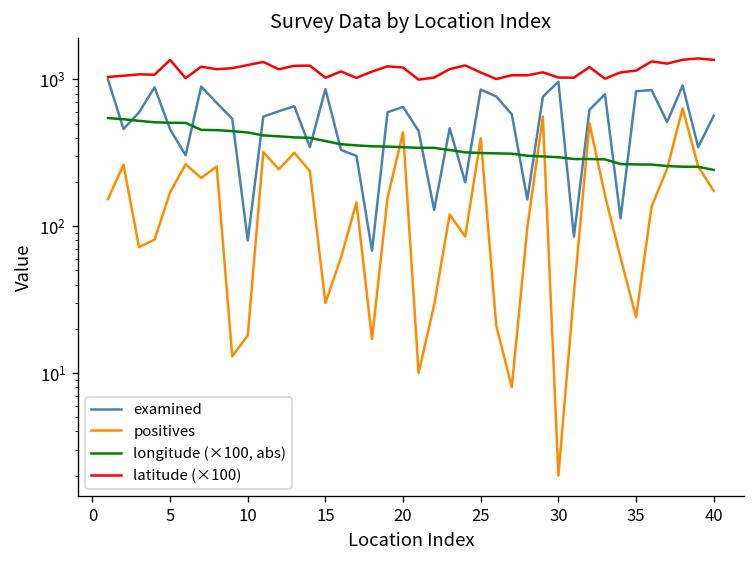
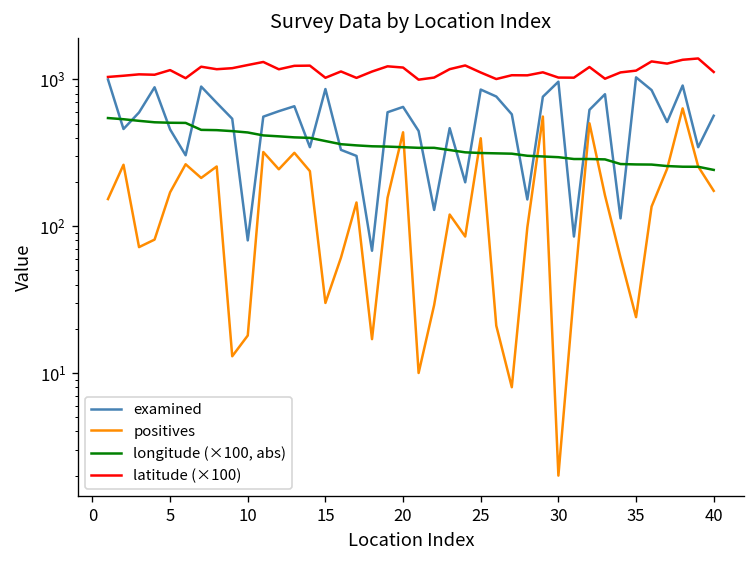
  {
    "examined": {
      "5": 460,
      "10": 80,
      "15": 900,
      "20": 600,
      "25": 900,
      "30": 1000,
-     "35": 800,
+     "35": 1000,
      "40": 600
    },
    "positives": {
      "5": 170,
      "10": 18,
      "15": 30,
      "20": 440,
      "25": 400,
      "30": 2,
      "35": 24,
      "40": 170
    },
    "longitude (×100, abs)": {
      "5": 510,
      "10": 430,
      "15": 380,
      "20": 350,
      "25": 320,
      "30": 300,
      "35": 260,
      "40": 240
    },
    "latitude (×100)": {
-     "5": 1400,
+     "5": 1200,
      "10": 1300,
      "15": 1000,
      "20": 1200,
      "25": 1100,
      "30": 1000,
      "35": 1100,
-     "40": 1400
+     "40": 1100
    }
  }
